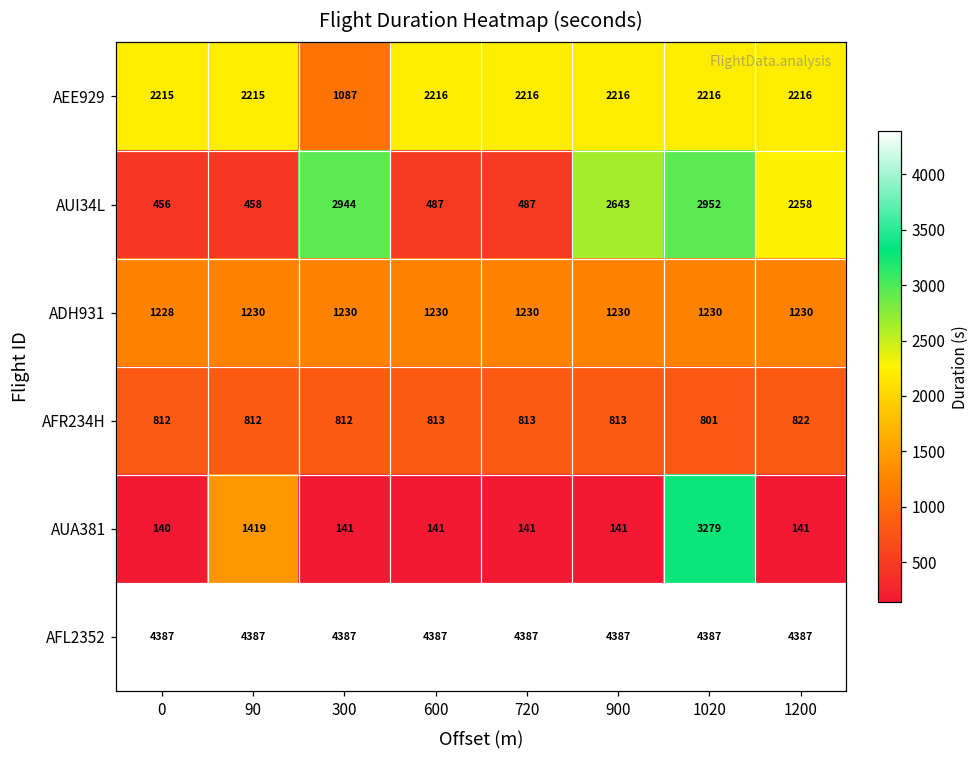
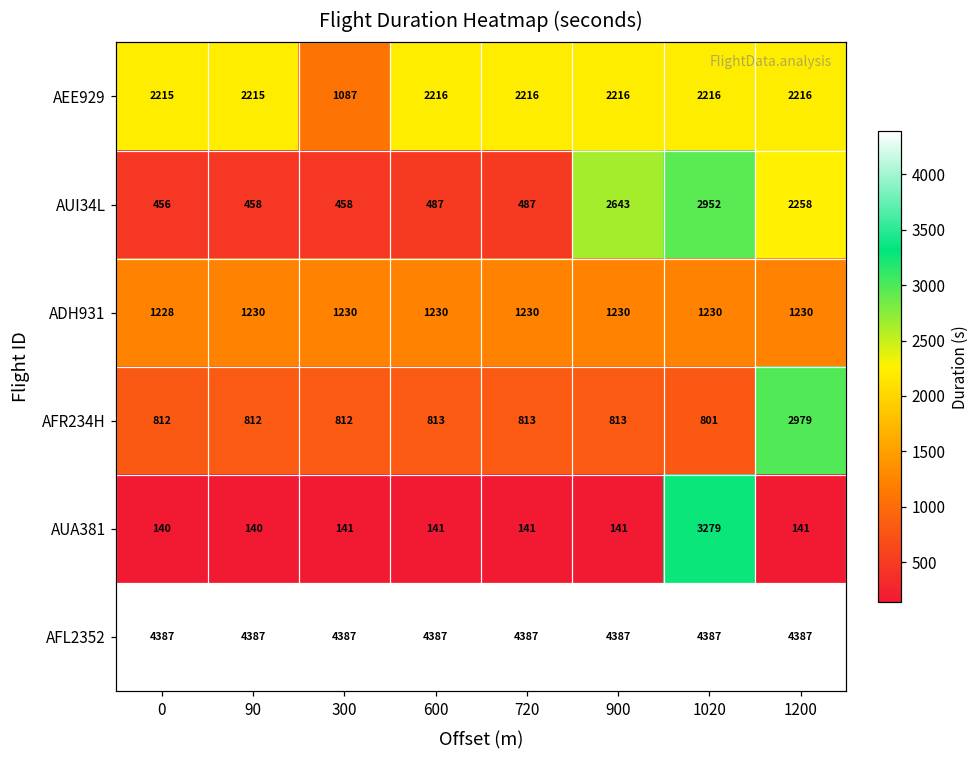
  {
    "AEE929": {
      "0": 2215,
      "90": 2215,
      "300": 1087,
      "600": 2216,
      "720": 2216,
      "900": 2216,
      "1020": 2216
    },
    "AUI34L": {
      "0": 456,
      "90": 458,
-     "300": 2944,
+     "300": 458,
      "600": 487,
      "720": 487,
      "900": 2643,
      "1020": 2952,
      "1200": 2258
    },
    "ADH931": {
      "0": 1228,
      "90": 1230,
      "300": 1230,
      "600": 1230,
      "720": 1230,
      "900": 1230,
      "1020": 1230,
      "1200": 1230
    },
    "AFR234H": {
      "0": 812,
      "90": 812,
      "300": 812,
      "600": 813,
      "720": 813,
      "900": 813,
      "1020": 801,
-     "1200": 822
+     "1200": 2979
    },
    "AUA381": {
      "0": 140,
-     "90": 1419,
+     "90": 140,
      "300": 141,
      "600": 141,
      "720": 141,
      "900": 141,
      "1020": 3279,
      "1200": 141
    },
    "AFL2352": {
      "0": 4387,
      "90": 4387,
      "300": 4387,
      "600": 4387,
      "720": 4387,
      "900": 4387,
      "1020": 4387,
      "1200": 4387
    }
  }
